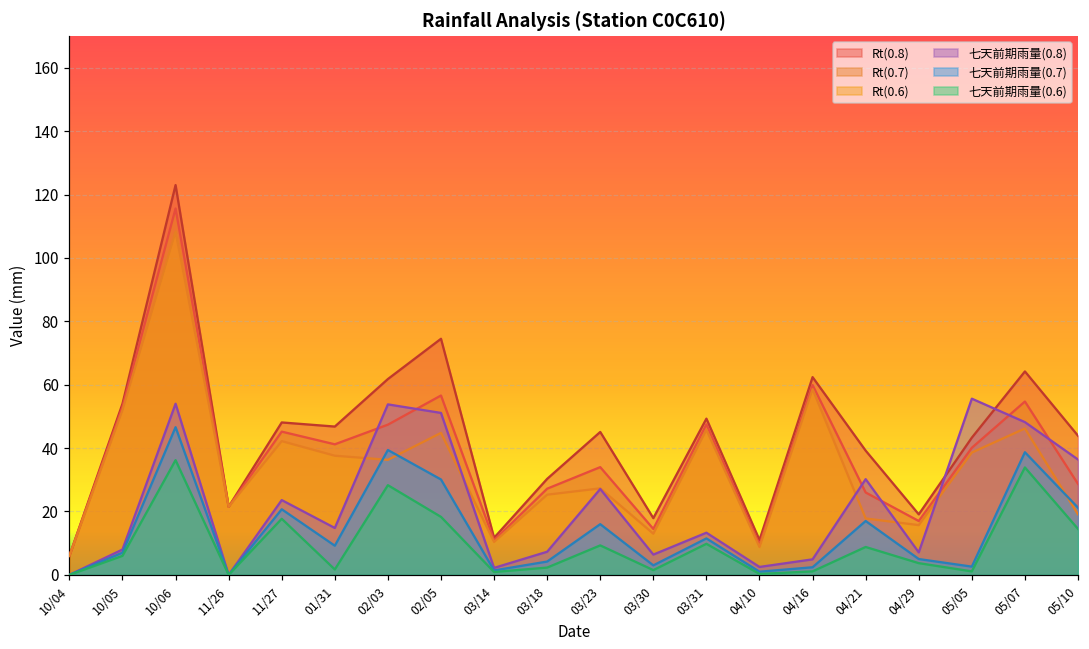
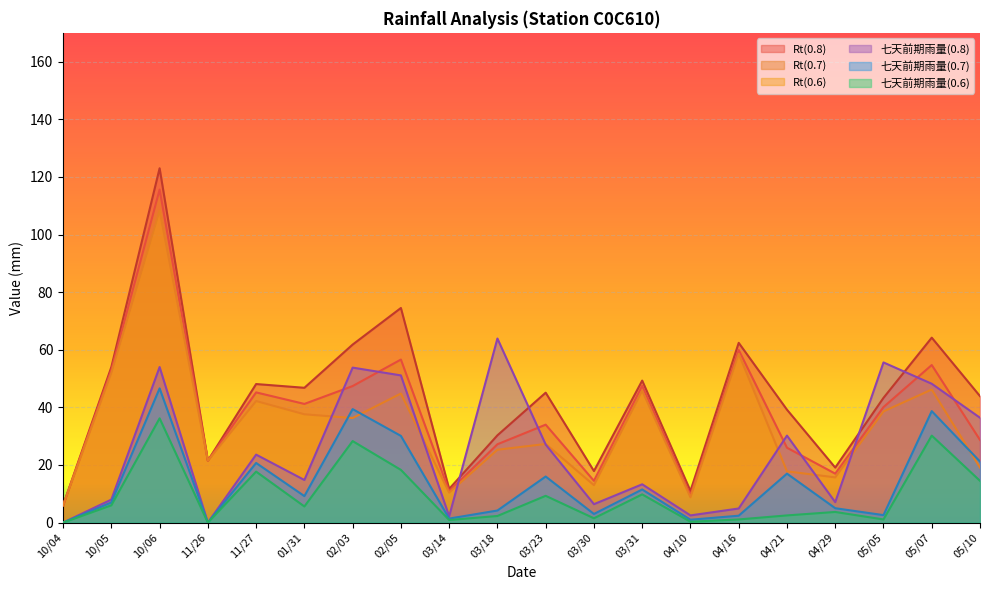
  {
    "七天前期雨量(0.8)": {
      "10/05": 8,
      "10/06": 54,
      "11/27": 24,
      "01/31": 15,
      "02/03": 54,
      "02/05": 51,
-     "03/18": 7,
+     "03/18": 64,
      "03/30": 6,
      "03/31": 13,
      "04/10": 3,
      "04/16": 5,
      "04/21": 30,
      "04/29": 7,
      "05/05": 56,
      "05/07": 48,
      "05/10": 36
    },
    "七天前期雨量(0.7)": {
      "10/05": 7,
      "10/06": 47,
      "11/27": 21,
      "01/31": 9,
      "02/03": 39,
      "02/05": 30,
      "03/18": 4,
      "03/23": 16,
      "03/30": 3,
      "03/31": 12,
      "04/16": 2,
      "04/29": 5,
      "05/05": 3,
      "05/07": 39,
      "05/10": 21
    },
    "七天前期雨量(0.6)": {
      "10/05": 6,
      "10/06": 36,
      "11/27": 18,
-     "01/31": 2,
+     "01/31": 6,
      "02/03": 28,
      "02/05": 18,
      "03/18": 2,
      "03/23": 9,
      "03/30": 2,
      "03/31": 10,
      "04/16": 1,
-     "04/21": 9,
+     "04/21": 3,
      "04/29": 4,
      "05/05": 1,
-     "05/07": 34,
+     "05/07": 30,
      "05/10": 15
    }
  }
